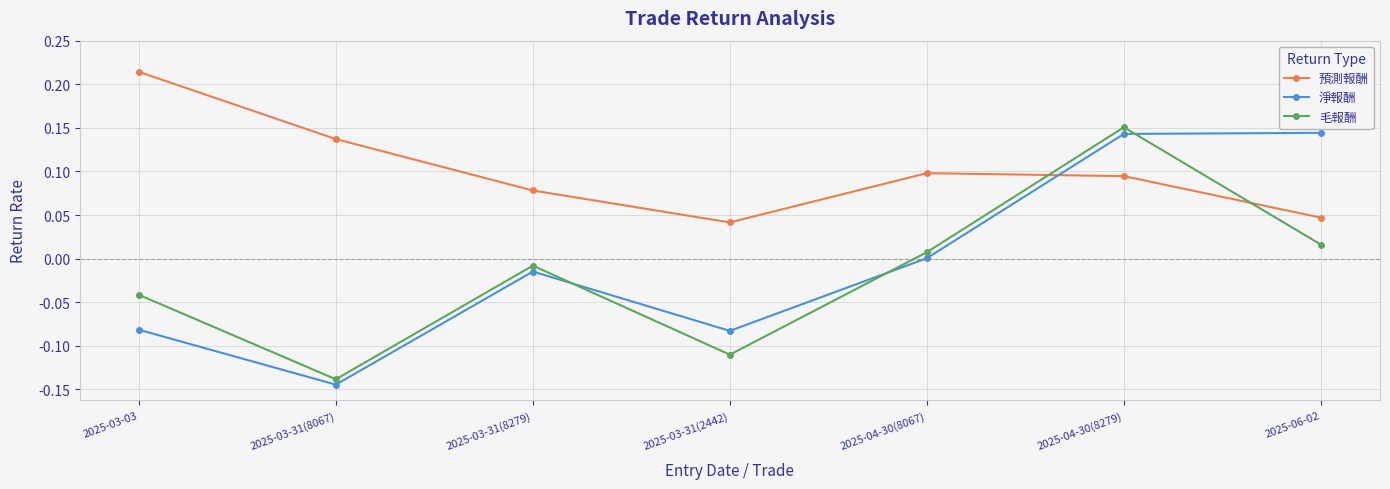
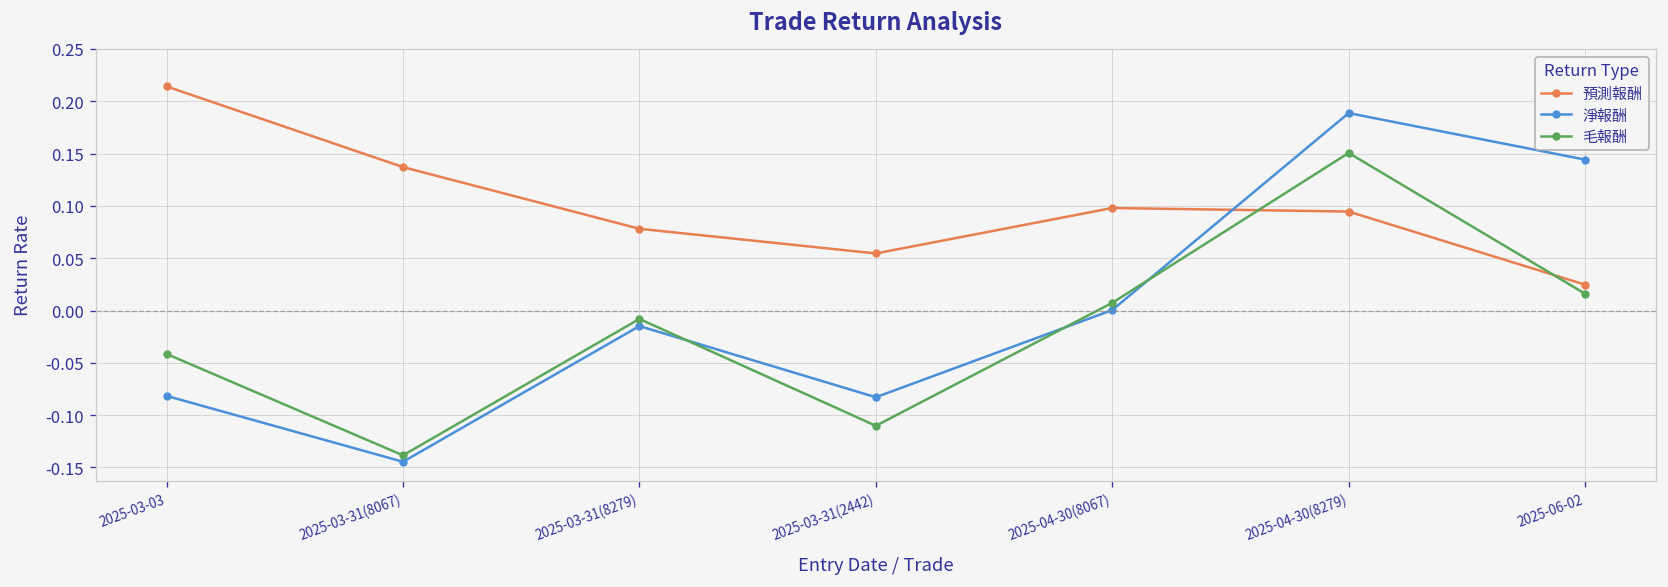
  {
    "預測報酬": {
      "2025-03-03": 0.21,
      "2025-03-31(8067)": 0.14,
      "2025-03-31(8279)": 0.08,
-     "2025-03-31(2442)": 0.04,
+     "2025-03-31(2442)": 0.05,
      "2025-04-30(8067)": 0.10,
      "2025-04-30(8279)": 0.09,
-     "2025-06-02": 0.05
+     "2025-06-02": 0.02
    },
    "淨報酬": {
      "2025-03-03": -0.08,
      "2025-03-31(8067)": -0.14,
      "2025-03-31(8279)": -0.01,
      "2025-03-31(2442)": -0.08,
      "2025-04-30(8067)": 0.00,
-     "2025-04-30(8279)": 0.14,
+     "2025-04-30(8279)": 0.19,
      "2025-06-02": 0.14
    },
    "毛報酬": {
      "2025-03-03": -0.04,
      "2025-03-31(8067)": -0.14,
      "2025-03-31(8279)": -0.01,
      "2025-03-31(2442)": -0.11,
      "2025-04-30(8067)": 0.01,
      "2025-04-30(8279)": 0.15,
      "2025-06-02": 0.02
    }
  }
